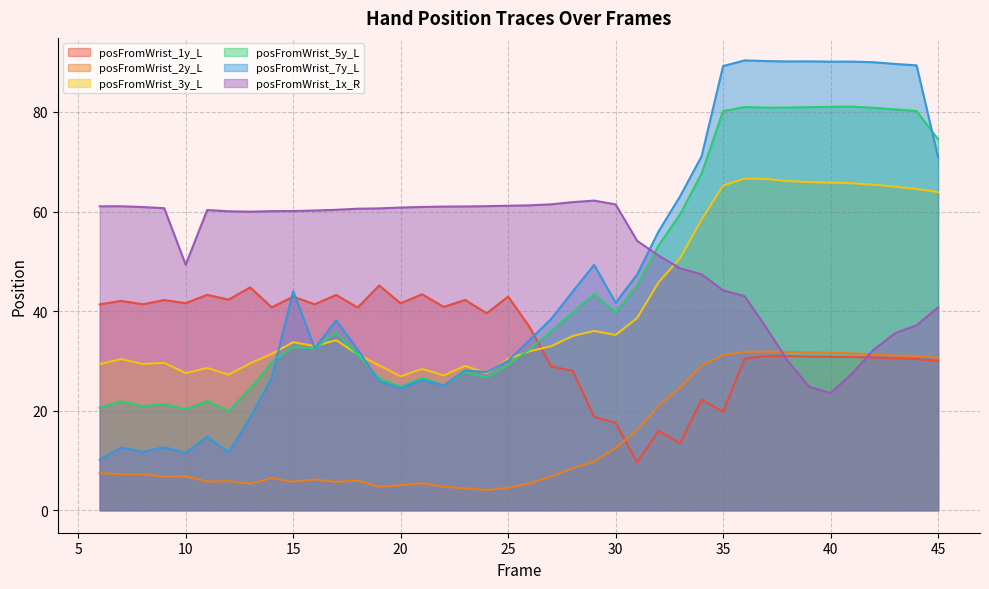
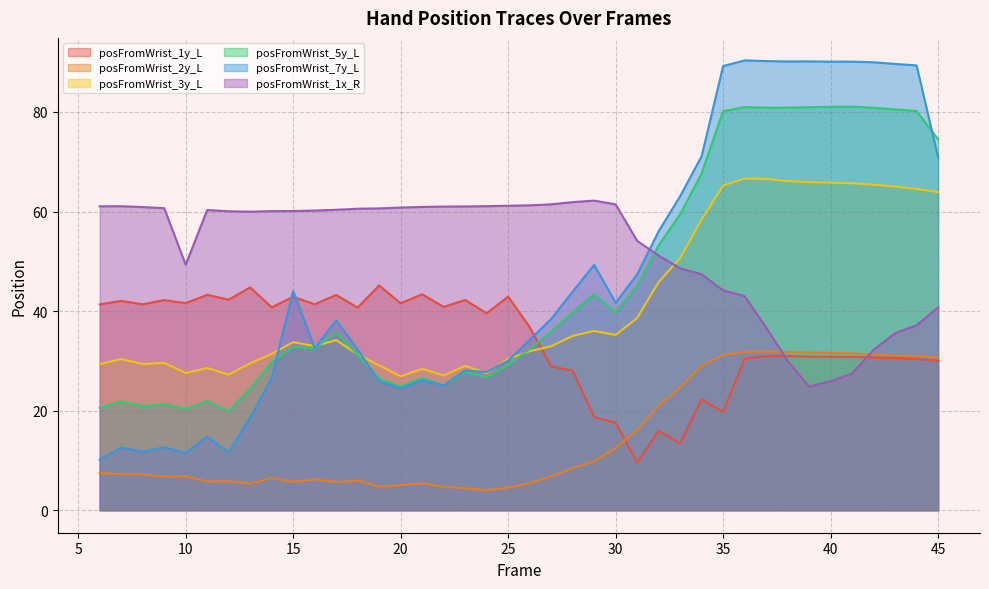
  {
    "posFromWrist_5y_L": {
      "10": 20,
      "15": 33,
      "25": 29,
      "30": 40,
      "35": 80,
      "40": 81,
      "45": 75
    },
    "posFromWrist_7y_L": {
      "10": 12,
      "15": 44,
      "30": 42,
      "35": 89,
      "40": 90,
      "45": 71
    },
    "posFromWrist_1x_R": {
      "10": 49,
      "15": 60,
      "20": 61,
      "25": 61,
      "30": 61,
      "35": 44,
-     "40": 24,
+     "40": 26,
      "45": 41
    }
  }
